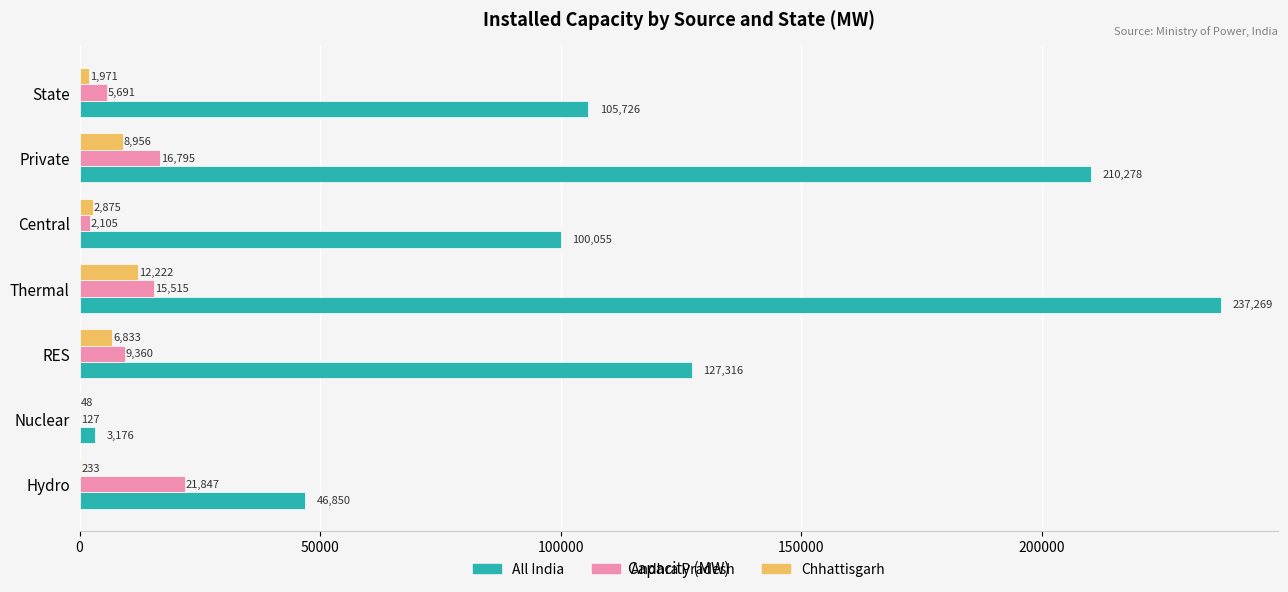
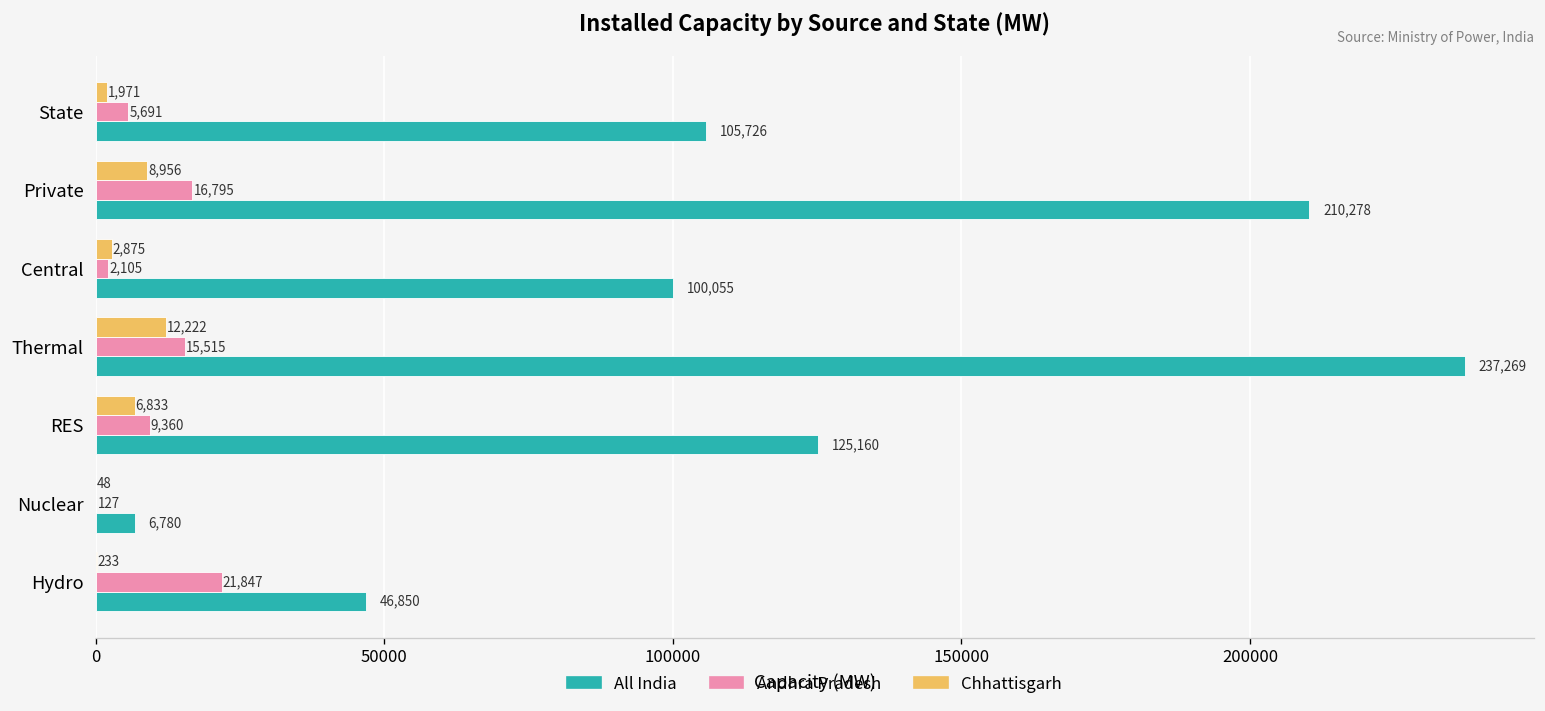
  {
    "All India": {
      "State": "105,726",
      "Private": "210,278",
      "Central": "100,055",
      "Thermal": "237,269",
-     "RES": "127,316",
-     "Nuclear": "3,176",
+     "RES": "125,160",
+     "Nuclear": "6,780",
      "Hydro": "46,850"
    },
    "Andhra Pradesh": {
      "State": "5,691",
      "Private": "16,795",
      "Central": "2,105",
      "Thermal": "15,515",
      "RES": "9,360",
      "Nuclear": "127",
      "Hydro": "21,847"
    },
    "Chhattisgarh": {
      "State": "1,971",
      "Private": "8,956",
      "Central": "2,875",
      "Thermal": "12,222",
      "RES": "6,833",
      "Nuclear": "48",
      "Hydro": "233"
    }
  }
